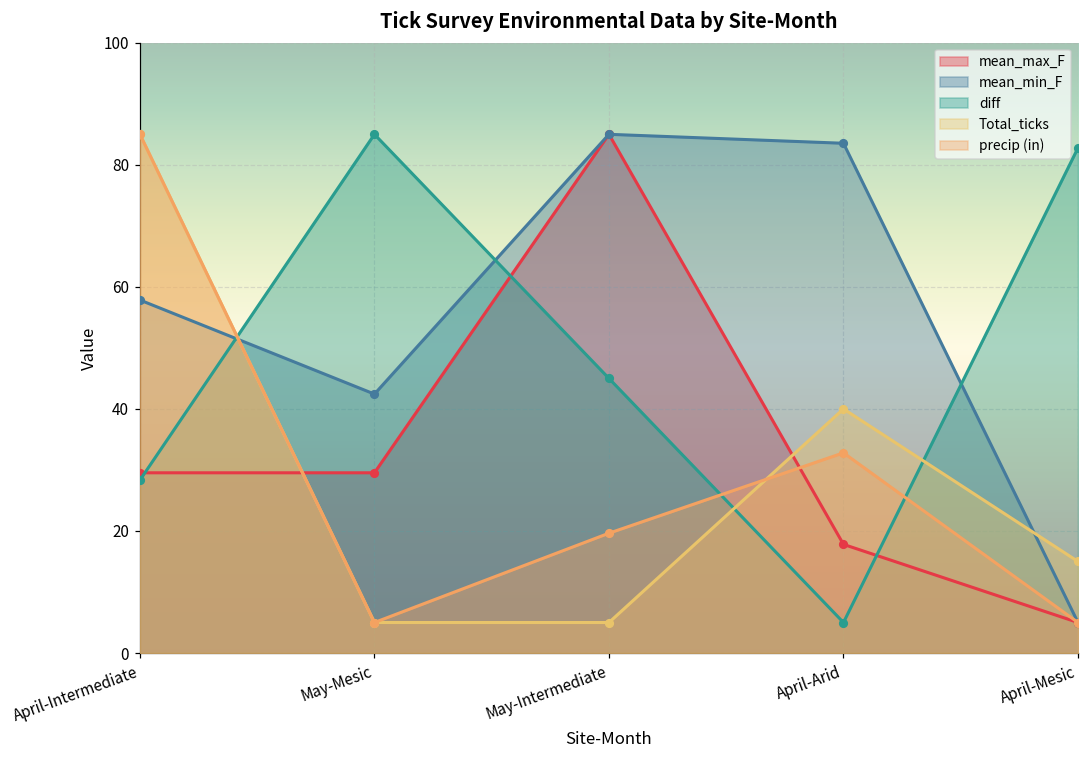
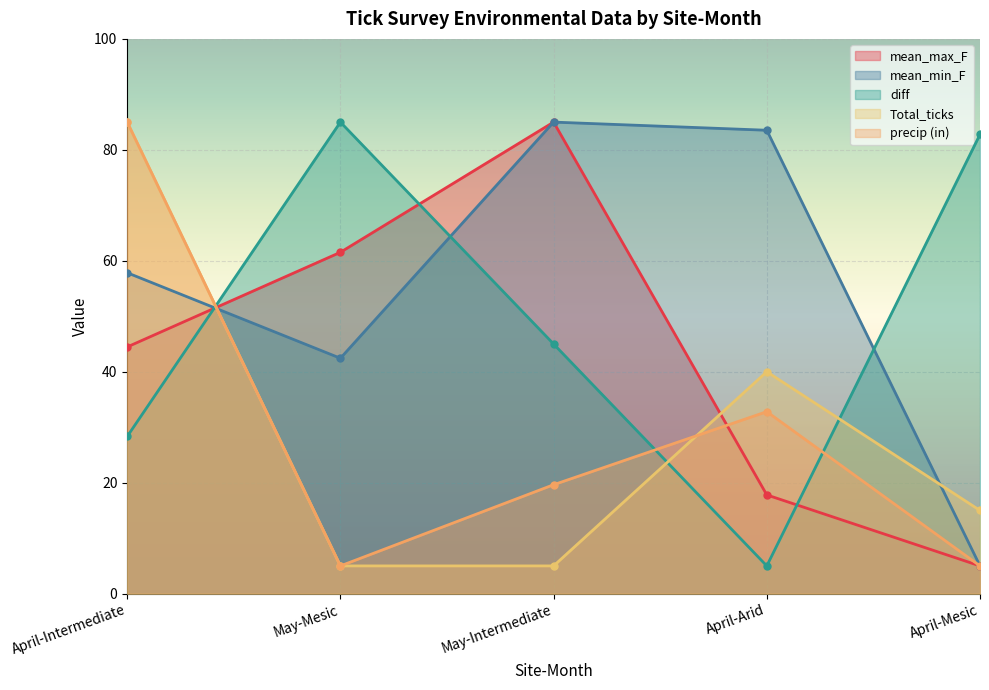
  {
    "mean_max_F": {
-     "April-Intermediate": 30,
-     "May-Mesic": 30,
+     "April-Intermediate": 44,
+     "May-Mesic": 62,
      "April-Arid": 18
    }
  }
